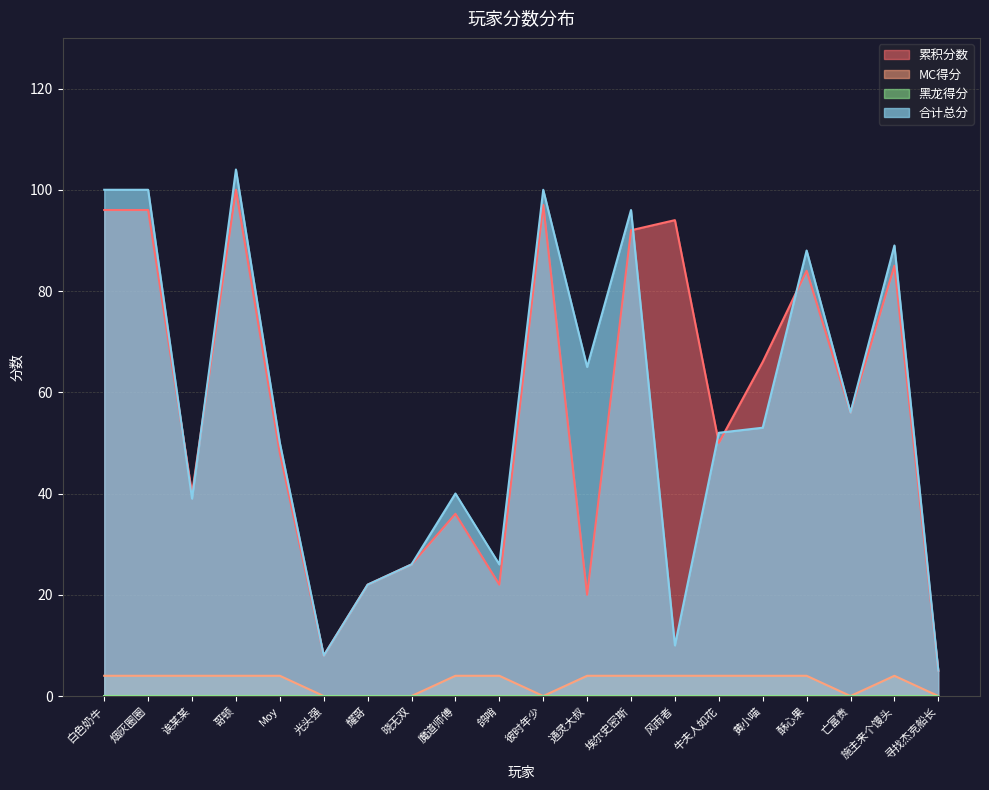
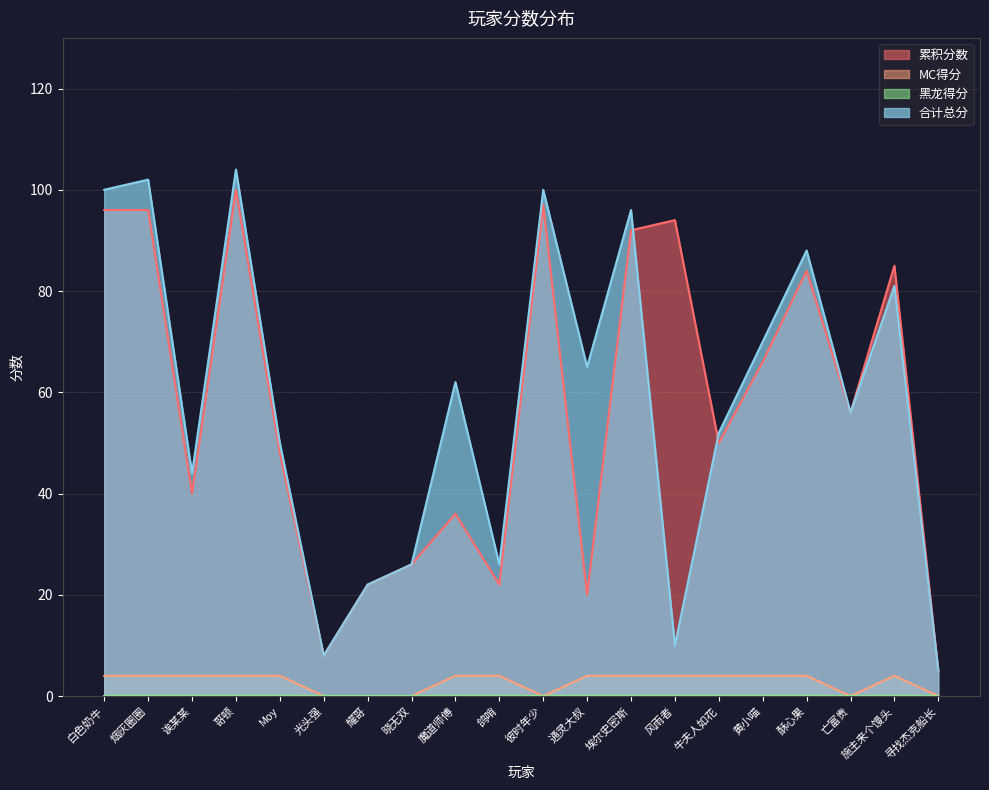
  {
    "黑龙得分": {
      "白色奶牛": 0,
      "烟灰圈圈": 0,
      "诶某某": 0,
      "哥顿": 0,
      "Moy": 0,
      "魔道师傅": 0,
      "鸽哨": 0,
      "通灵大叔": 0,
      "埃尔史密斯": 0,
      "风雨者": 0,
      "牛夫人如花": 0,
      "黄小喵": 0,
      "酥心果": 0,
      "施主来个馒头": 0
    },
    "合计总分": {
      "白色奶牛": 100,
-     "烟灰圈圈": 100,
-     "诶某某": 39,
+     "烟灰圈圈": 102,
+     "诶某某": 44,
      "哥顿": 104,
      "Moy": 50,
-     "魔道师傅": 40,
+     "魔道师傅": 62,
      "鸽哨": 26,
      "彼时年少": 100,
      "通灵大叔": 65,
      "埃尔史密斯": 96,
      "风雨者": 10,
      "牛夫人如花": 52,
-     "黄小喵": 53,
+     "黄小喵": 70,
      "酥心果": 88,
-     "施主来个馒头": 89
+     "施主来个馒头": 81
    }
  }
